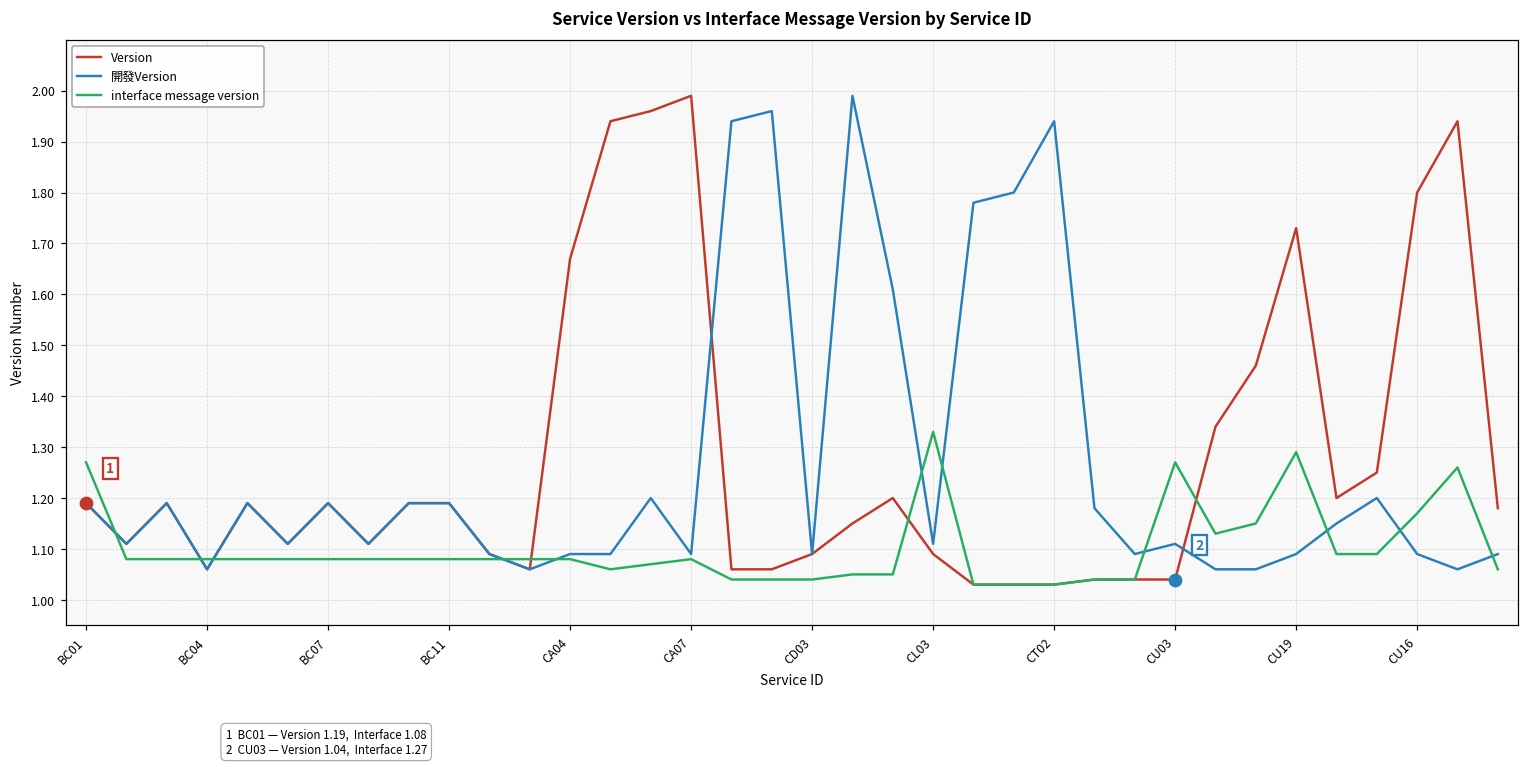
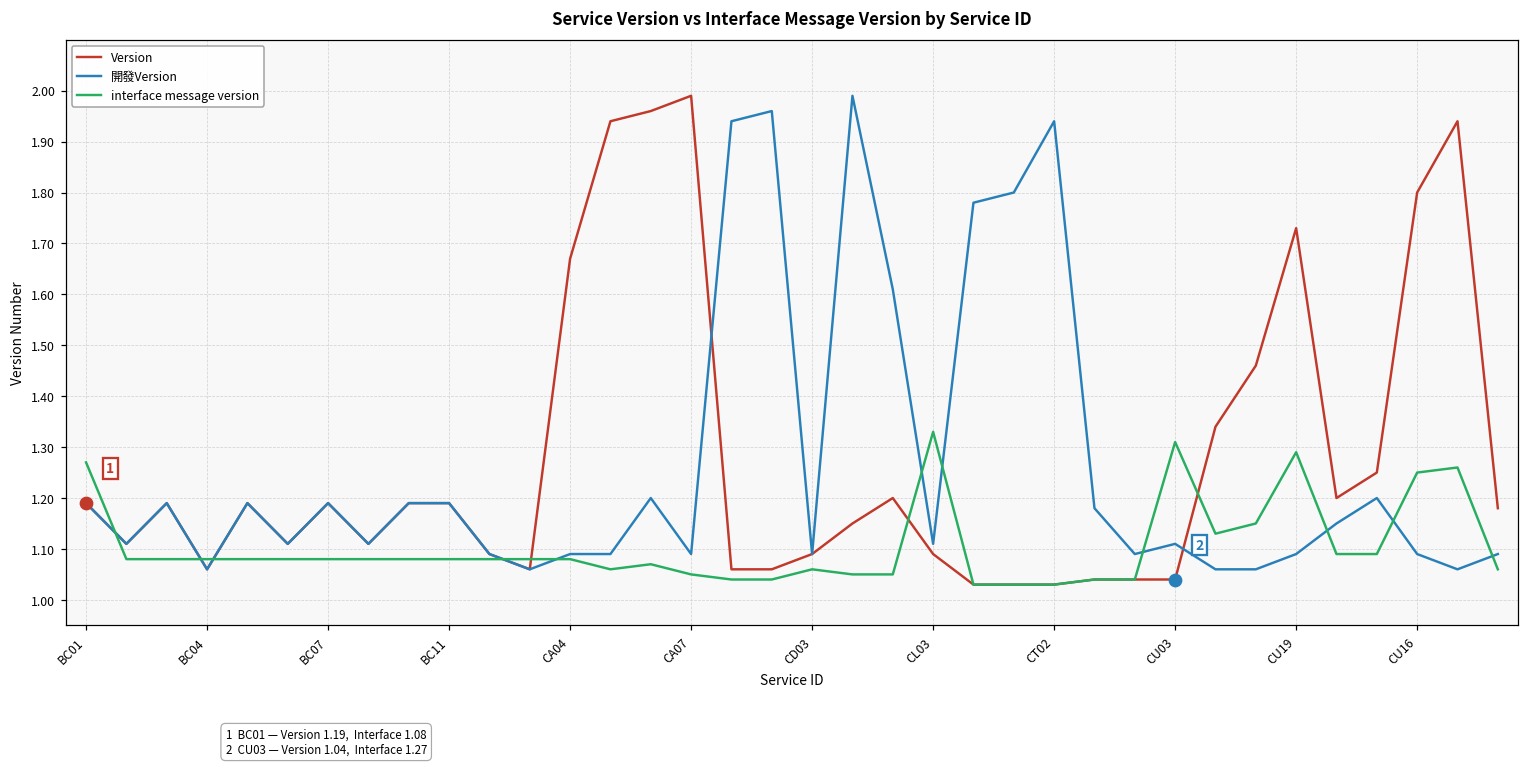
  {
    "interface message version": {
      "BC04": 1.08,
      "BC07": 1.08,
      "BC11": 1.08,
      "CA04": 1.08,
-     "CA07": 1.08,
-     "CD03": 1.04,
+     "CA07": 1.05,
+     "CD03": 1.06,
      "CL03": 1.33,
-     "CU03": 1.27,
+     "CU03": 1.31,
      "CU19": 1.29,
-     "CU16": 1.17
+     "CU16": 1.25
    }
  }
